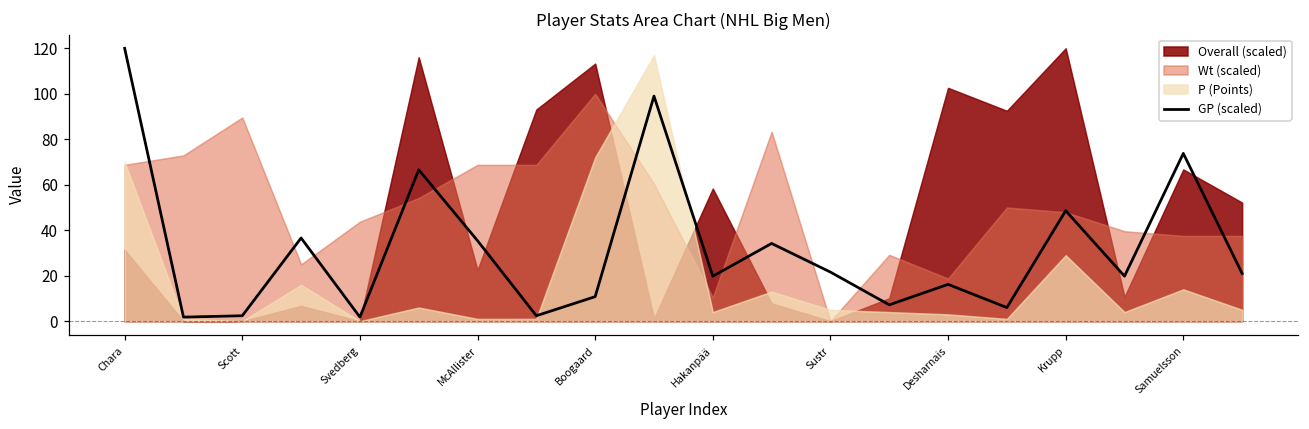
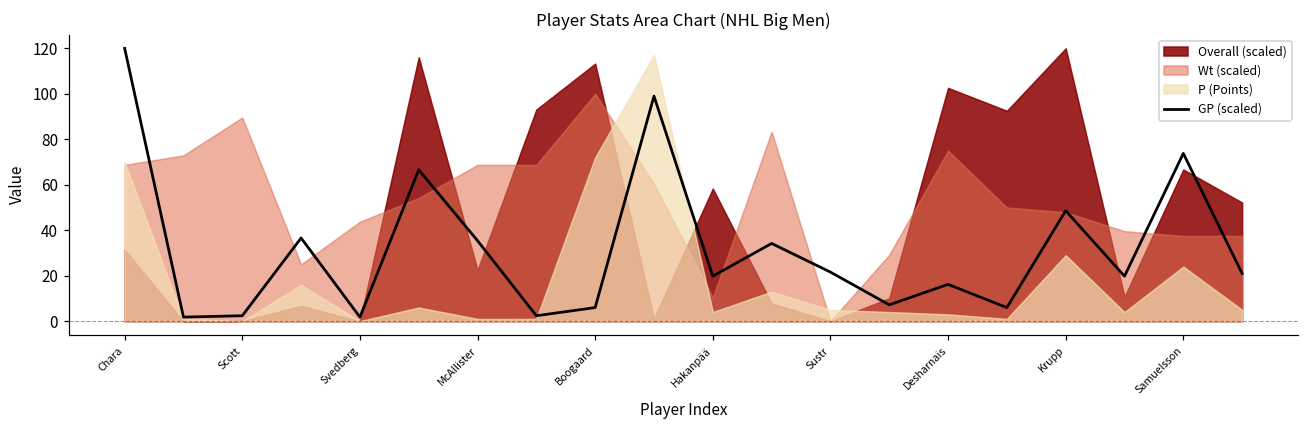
  {
    "GP (scaled)": {
      "Chara": 120,
      "Scott": 2,
      "Svedberg": 2,
      "McAllister": 35,
-     "Boogaard": 11,
+     "Boogaard": 6,
      "Hakanpää": 20,
      "Sustr": 22,
      "Desharnais": 16,
      "Samuelsson": 74
    },
    "Overall (scaled)": {
      "Chara": 31,
      "McAllister": 22,
      "Boogaard": 113,
      "Hakanpää": 58,
      "Desharnais": 103,
      "Krupp": 120,
      "Samuelsson": 67
    },
    "Wt (scaled)": {
      "Chara": 69,
      "Scott": 90,
      "Svedberg": 44,
      "McAllister": 69,
      "Boogaard": 100,
      "Hakanpää": 10,
-     "Desharnais": 19,
+     "Desharnais": 75,
      "Samuelsson": 38
    },
    "P (Points)": {
      "Chara": 70,
      "Boogaard": 72,
      "Hakanpää": 4,
      "Sustr": 5,
      "Desharnais": 3,
      "Krupp": 29,
-     "Samuelsson": 14
+     "Samuelsson": 24
    }
  }
